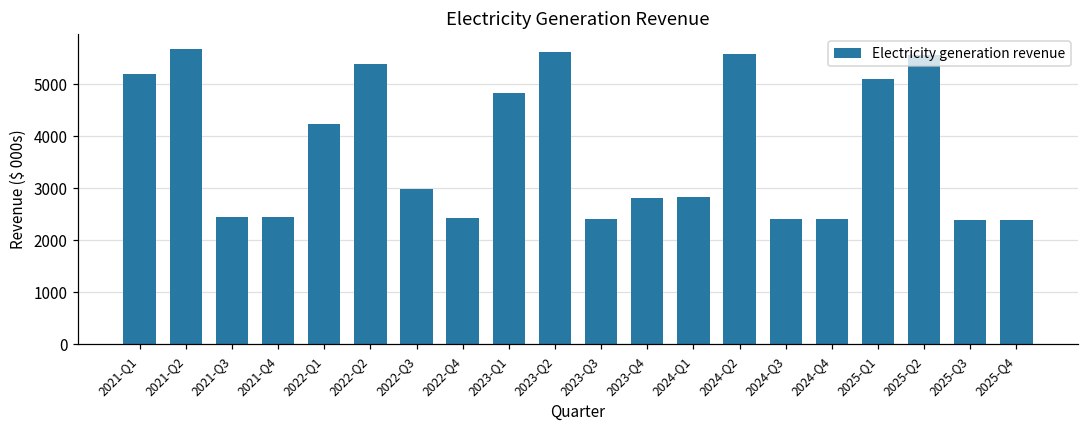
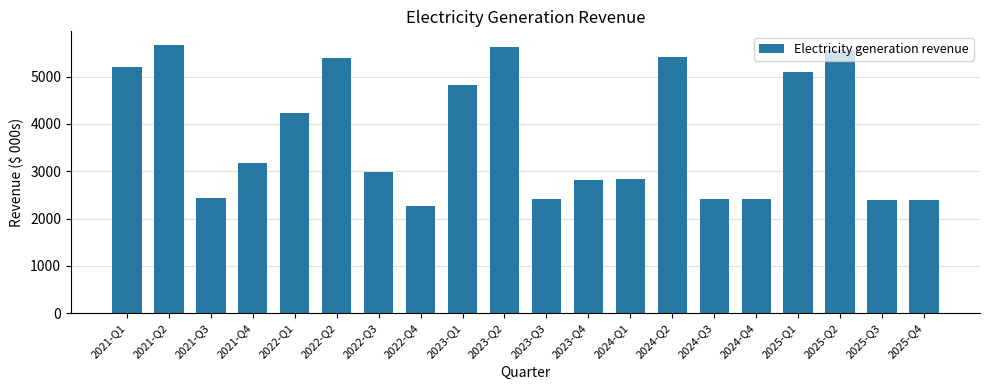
  {
    "2021-Q1": 5200,
    "2021-Q2": 5700,
    "2021-Q3": 2400,
-   "2021-Q4": 2400,
+   "2021-Q4": 3200,
    "2022-Q1": 4200,
    "2022-Q2": 5400,
    "2022-Q3": 3000,
-   "2022-Q4": 2400,
+   "2022-Q4": 2300,
    "2023-Q1": 4800,
    "2023-Q2": 5600,
    "2023-Q3": 2400,
    "2023-Q4": 2800,
    "2024-Q1": 2800,
-   "2024-Q2": 5600,
+   "2024-Q2": 5400,
    "2024-Q3": 2400,
    "2024-Q4": 2400,
    "2025-Q1": 5100,
    "2025-Q3": 2400,
    "2025-Q4": 2400
  }
